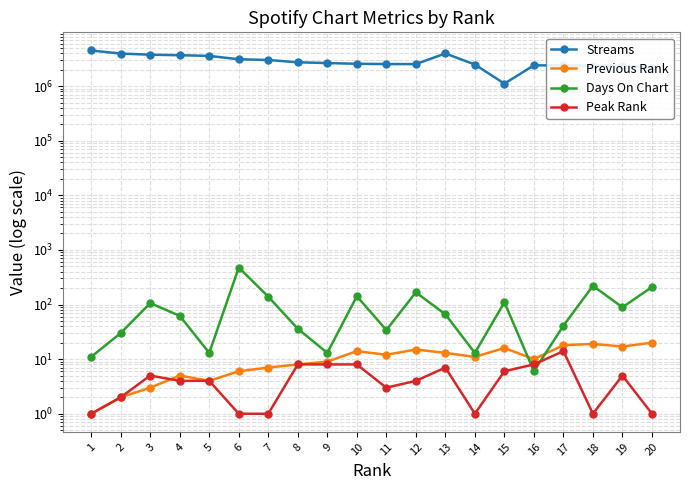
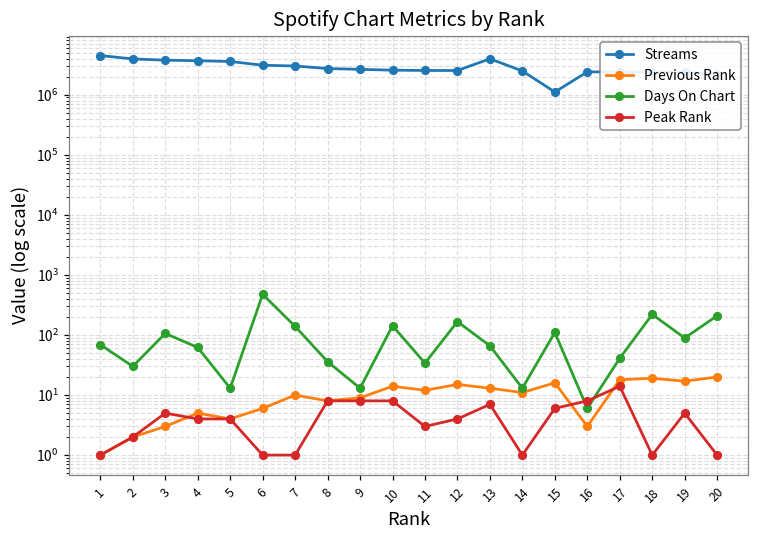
  {
    "Streams": {
      "1": 4000000,
      "2": 4000000,
      "3": 4000000,
      "4": 4000000,
      "5": 4000000,
      "6": 3000000,
      "7": 3000000,
      "8": 3000000,
      "9": 3000000,
      "10": 3000000,
      "11": 3000000,
      "12": 3000000,
      "13": 4000000,
      "14": 2000000,
      "15": 1100000,
      "16": 2000000
    },
    "Previous Rank": {
      "3": 3,
      "4": 5,
      "6": 6,
-     "7": 7,
+     "7": 10,
      "9": 9,
      "10": 14,
      "11": 12,
      "12": 15,
      "13": 13,
      "14": 11,
      "15": 16,
-     "16": 10,
+     "16": 3,
      "17": 18,
      "18": 19,
      "19": 17,
      "20": 20
    },
    "Days On Chart": {
-     "1": 11,
+     "1": 70,
      "2": 30,
      "3": 110,
      "4": 60,
      "5": 13,
      "6": 500,
      "7": 140,
      "8": 40,
      "9": 13,
      "10": 140,
      "11": 30,
      "12": 170,
      "13": 70,
      "14": 13,
      "15": 110,
      "16": 6,
      "17": 40,
      "18": 220,
      "19": 90,
      "20": 210
    },
    "Peak Rank": {
      "3": 5,
      "4": 4,
      "6": 1,
      "7": 1,
      "9": 8,
      "10": 8,
      "11": 3,
      "12": 4,
      "13": 7,
      "14": 1,
      "15": 6,
      "16": 8,
      "17": 14,
      "18": 1,
      "19": 5,
      "20": 1
    }
  }
